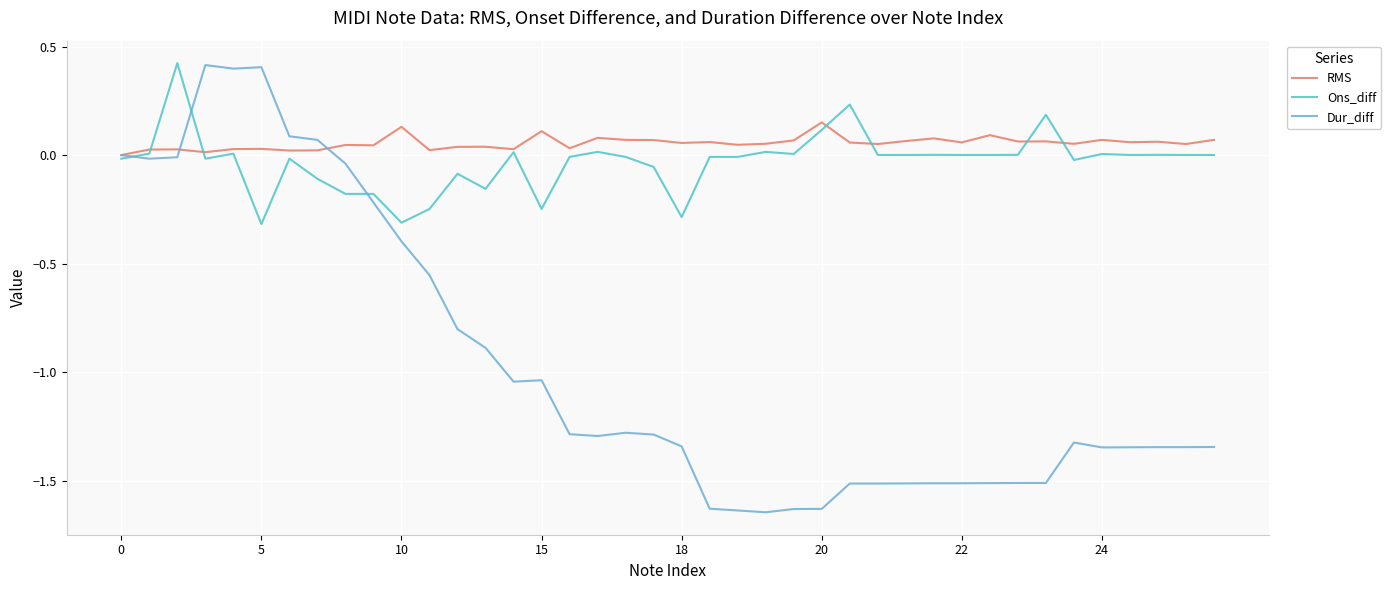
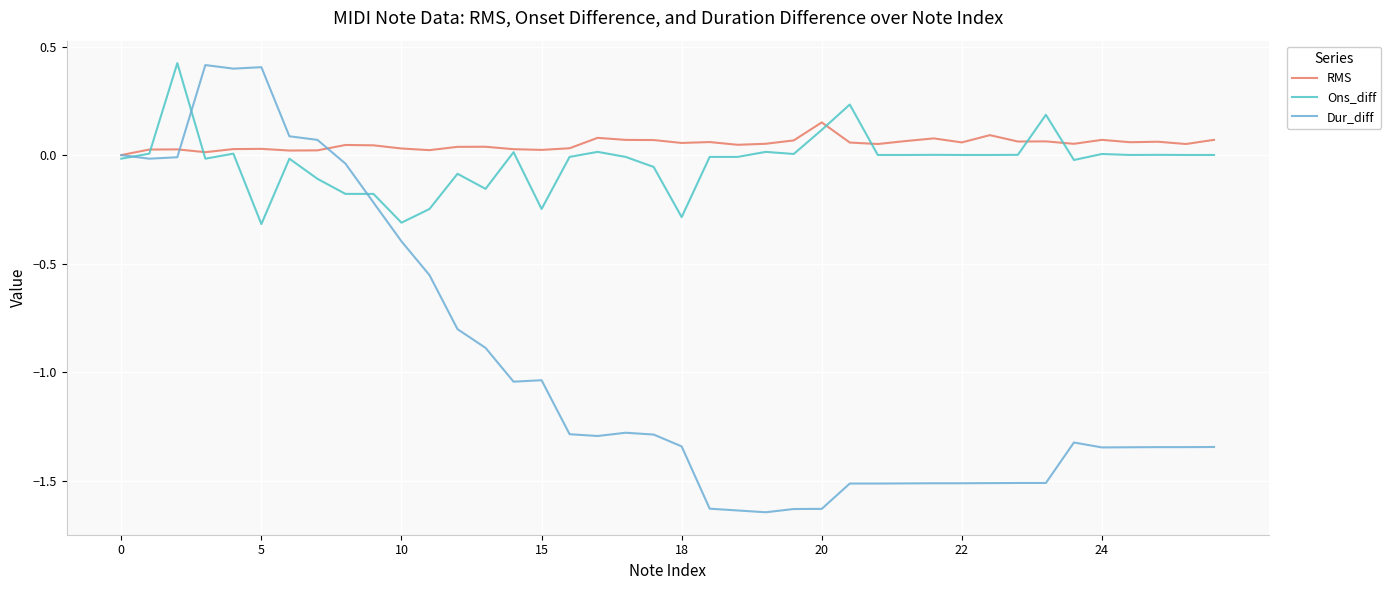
  {
    "RMS": {
      "5": 0.03,
-     "10": 0.13,
-     "15": 0.11,
+     "10": 0.03,
+     "15": 0.02,
      "20": 0.15
    }
  }
